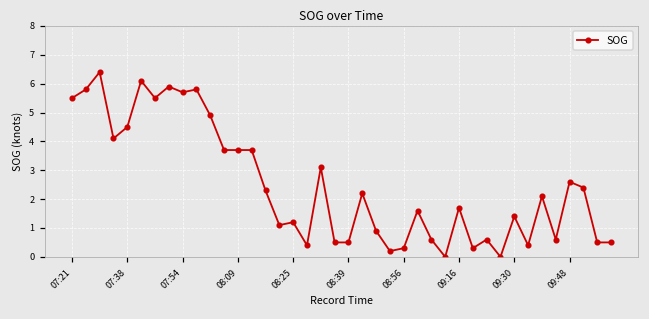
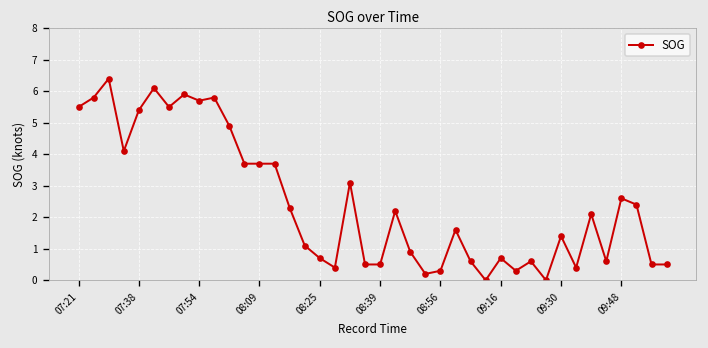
  {
    "07:21": 5.5,
-   "07:38": 4.5,
+   "07:38": 5.4,
    "07:54": 5.7,
-   "08:25": 1.2,
+   "08:25": 0.7,
    "08:56": 0.3,
-   "09:16": 1.7,
+   "09:16": 0.7,
    "09:30": 1.4,
    "09:48": 2.6
  }
